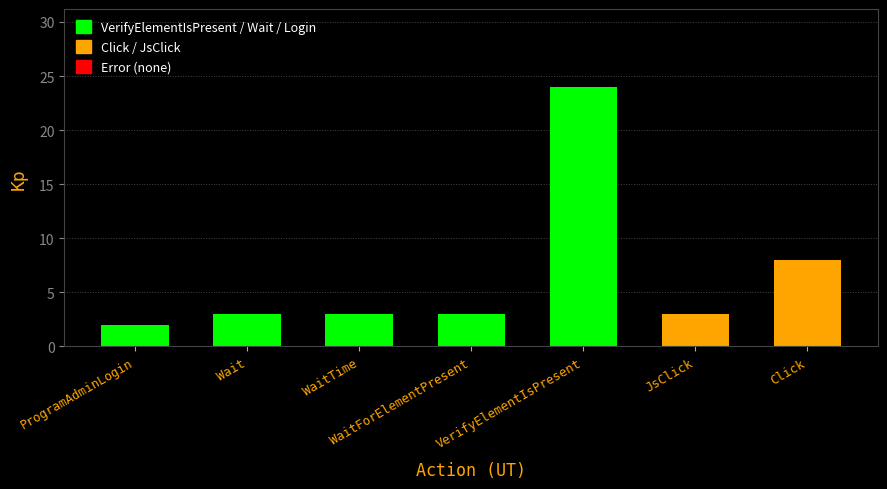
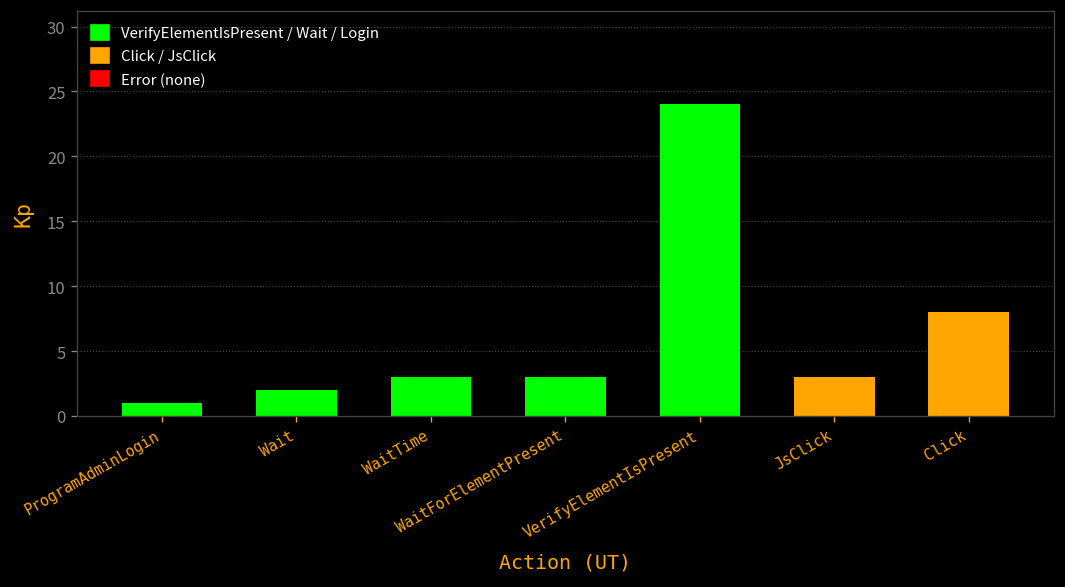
  {
-   "ProgramAdminLogin": 2,
-   "Wait": 3,
+   "ProgramAdminLogin": 1,
+   "Wait": 2,
    "WaitTime": 3,
    "WaitForElementPresent": 3,
    "VerifyElementIsPresent": 24,
    "JsClick": 3,
    "Click": 8
  }
